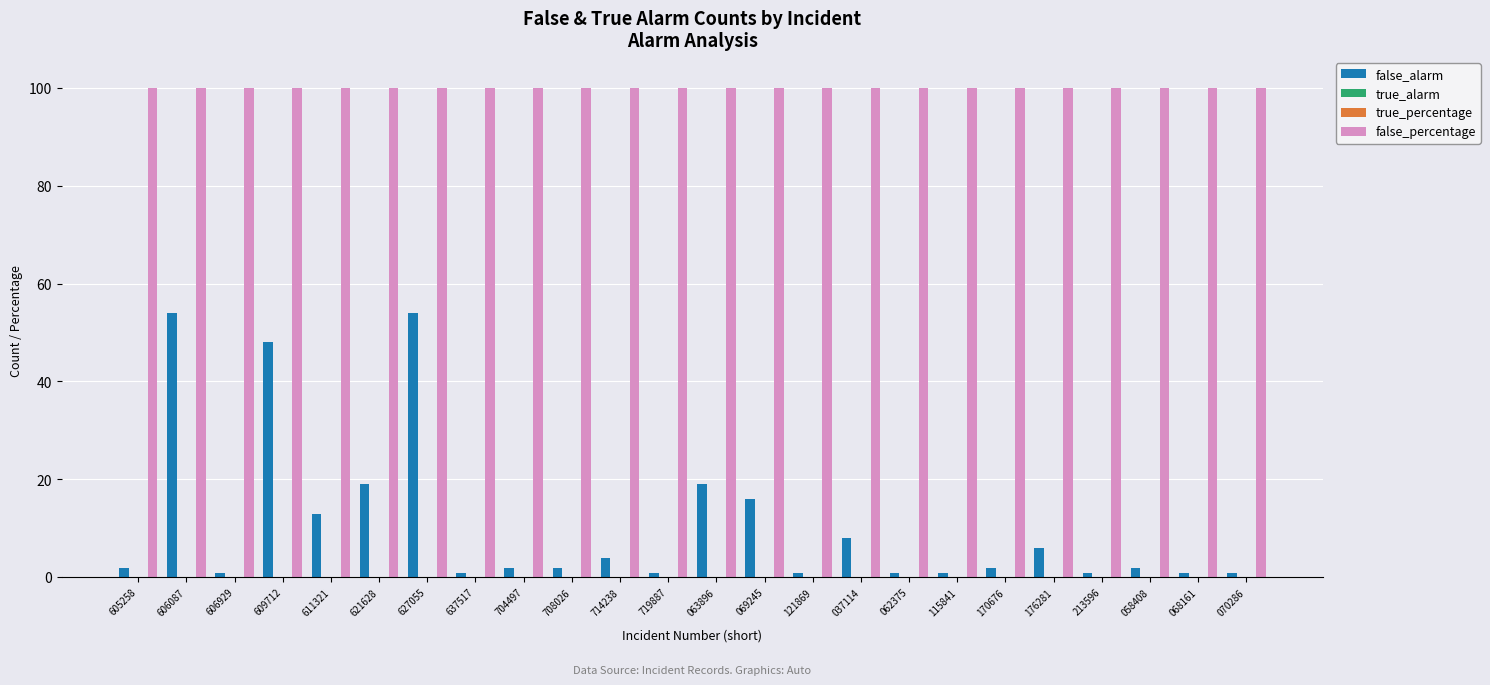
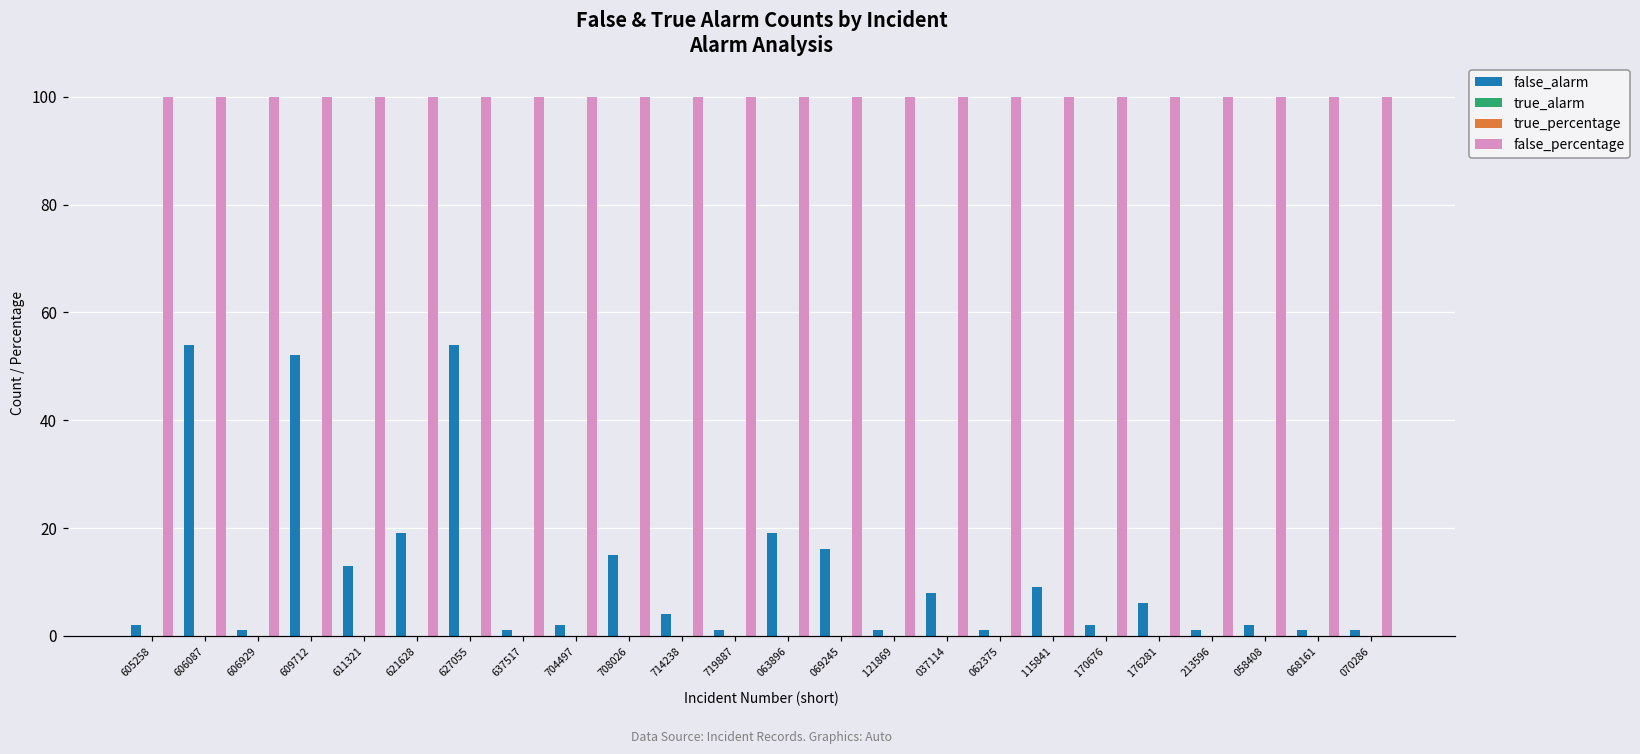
  {
    "false_alarm": {
      "605258": 2,
      "606087": 54,
      "606929": 1,
-     "609712": 48,
+     "609712": 52,
      "611321": 13,
      "621628": 19,
      "627055": 54,
      "637517": 1,
      "704497": 2,
-     "708026": 2,
+     "708026": 15,
      "714238": 4,
      "719887": 1,
      "063896": 19,
      "069245": 16,
      "121869": 1,
      "037114": 8,
      "062375": 1,
-     "115841": 1,
+     "115841": 9,
      "170676": 2,
      "176281": 6,
      "213596": 1,
      "058408": 2,
      "068161": 1,
      "070286": 1
    },
    "true_alarm": {
      "605258": 0,
      "606087": 0,
      "606929": 0,
      "609712": 0,
      "611321": 0,
      "621628": 0,
      "627055": 0,
      "637517": 0,
      "704497": 0,
      "708026": 0,
      "714238": 0,
      "719887": 0,
      "063896": 0,
      "069245": 0,
      "121869": 0,
      "037114": 0,
      "062375": 0,
      "115841": 0,
      "170676": 0,
      "176281": 0,
      "213596": 0,
      "058408": 0,
      "068161": 0,
      "070286": 0
    },
    "true_percentage": {
      "605258": 0,
      "606087": 0,
      "606929": 0,
      "609712": 0,
      "611321": 0,
      "621628": 0,
      "627055": 0,
      "637517": 0,
      "704497": 0,
      "708026": 0,
      "714238": 0,
      "719887": 0,
      "063896": 0,
      "069245": 0,
      "121869": 0,
      "037114": 0,
      "062375": 0,
      "115841": 0,
      "170676": 0,
      "176281": 0,
      "213596": 0,
      "058408": 0,
      "068161": 0,
      "070286": 0
    },
    "false_percentage": {
      "605258": 100,
      "606087": 100,
      "606929": 100,
      "609712": 100,
      "611321": 100,
      "621628": 100,
      "627055": 100,
      "637517": 100,
      "704497": 100,
      "708026": 100,
      "714238": 100,
      "719887": 100,
      "063896": 100,
      "069245": 100,
      "121869": 100,
      "037114": 100,
      "062375": 100,
      "115841": 100,
      "170676": 100,
      "176281": 100,
      "213596": 100,
      "058408": 100,
      "068161": 100,
      "070286": 100
    }
  }
